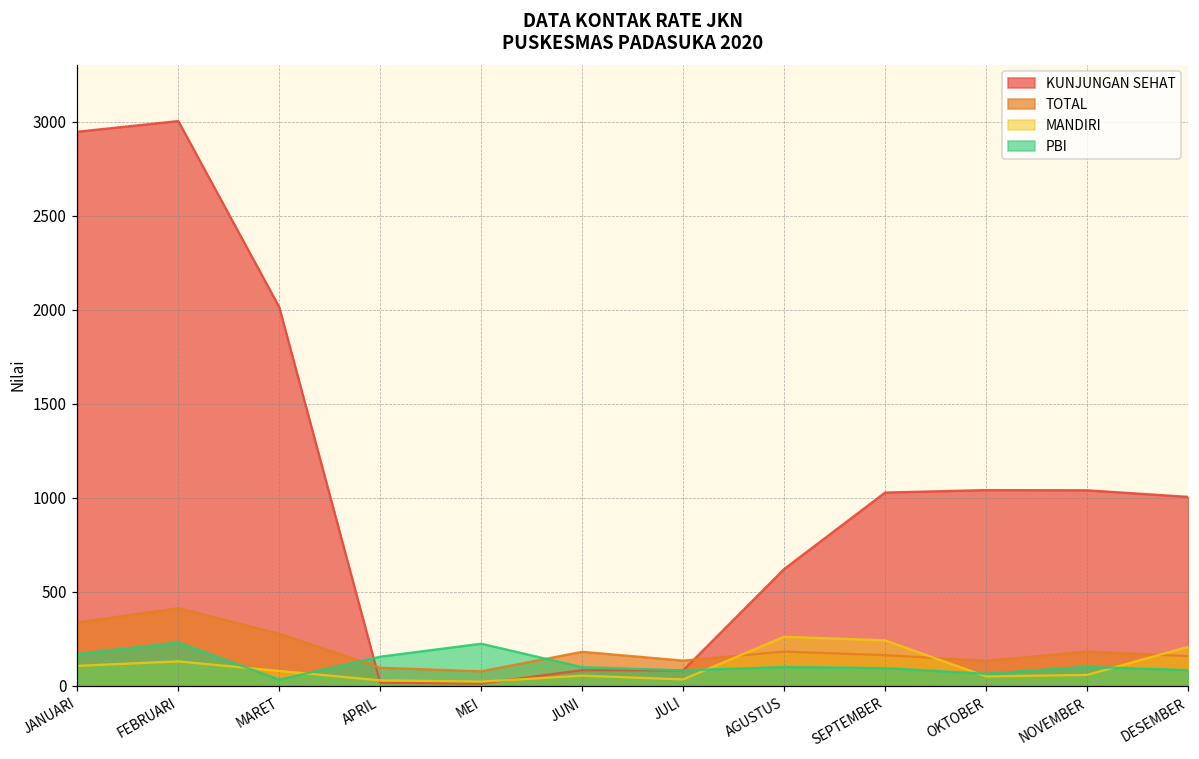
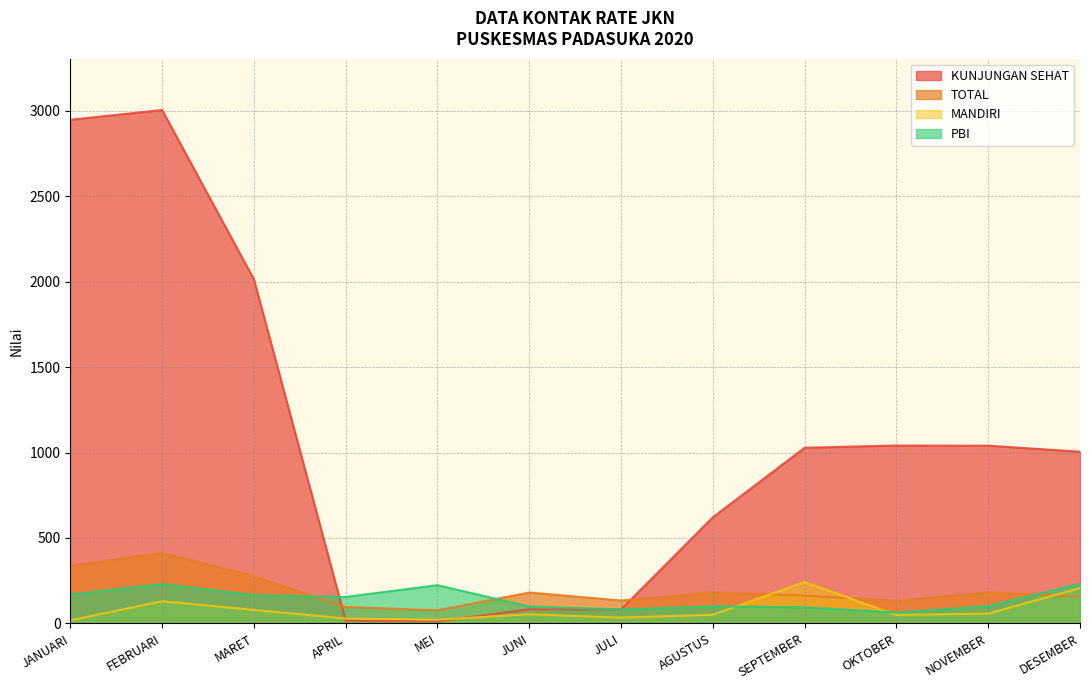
  {
    "MANDIRI": {
-     "JANUARI": 110,
+     "JANUARI": 20,
      "FEBRUARI": 130,
      "MARET": 80,
      "JUNI": 50,
      "JULI": 30,
-     "AGUSTUS": 260,
+     "AGUSTUS": 50,
      "SEPTEMBER": 240,
      "NOVEMBER": 60,
      "DESEMBER": 210
    },
    "PBI": {
      "JANUARI": 170,
      "FEBRUARI": 230,
-     "MARET": 30,
+     "MARET": 170,
      "APRIL": 160,
      "MEI": 220,
      "JUNI": 100,
      "AGUSTUS": 100,
      "SEPTEMBER": 90,
      "NOVEMBER": 100,
-     "DESEMBER": 80
+     "DESEMBER": 230
    }
  }
